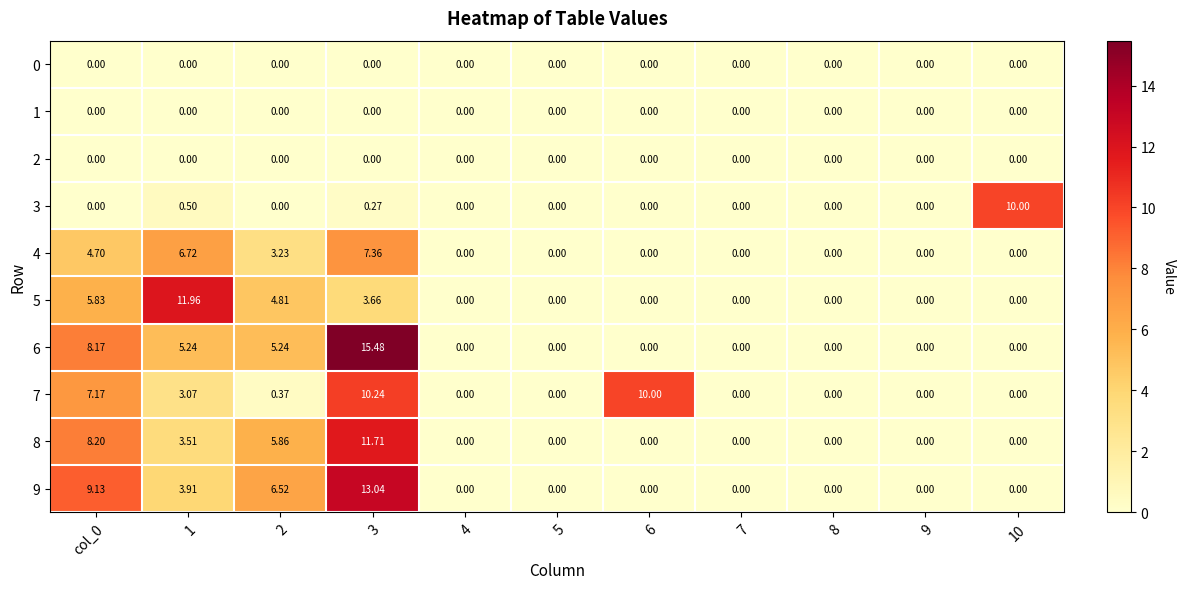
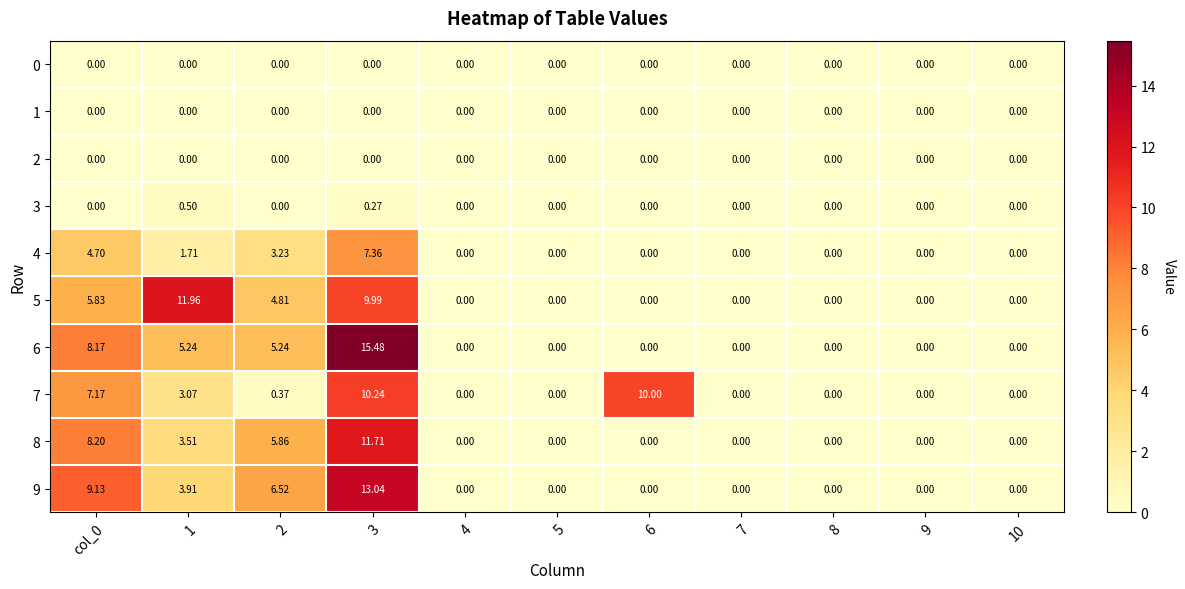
  {
    "0": {
      "col_0": 0.00,
      "1": 0.00,
      "2": 0.00,
      "3": 0.00,
      "4": 0.00,
      "5": 0.00,
      "6": 0.00,
      "7": 0.00,
      "8": 0.00,
      "9": 0.00,
      "10": 0.00
    },
    "1": {
      "col_0": 0.00,
      "1": 0.00,
      "2": 0.00,
      "3": 0.00,
      "4": 0.00,
      "5": 0.00,
      "6": 0.00,
      "7": 0.00,
      "8": 0.00,
      "9": 0.00,
      "10": 0.00
    },
    "2": {
      "col_0": 0.00,
      "1": 0.00,
      "2": 0.00,
      "3": 0.00,
      "4": 0.00,
      "5": 0.00,
      "6": 0.00,
      "7": 0.00,
      "8": 0.00,
      "9": 0.00,
      "10": 0.00
    },
    "3": {
      "col_0": 0.00,
      "1": 0.50,
      "2": 0.00,
      "3": 0.27,
      "4": 0.00,
      "5": 0.00,
      "6": 0.00,
      "7": 0.00,
      "8": 0.00,
      "9": 0.00,
-     "10": 10.00
+     "10": 0.00
    },
    "4": {
      "col_0": 4.70,
-     "1": 6.72,
+     "1": 1.71,
      "2": 3.23,
      "3": 7.36,
      "4": 0.00,
      "5": 0.00,
      "6": 0.00,
      "7": 0.00,
      "8": 0.00,
      "9": 0.00,
      "10": 0.00
    },
    "5": {
      "col_0": 5.83,
      "1": 11.96,
      "2": 4.81,
-     "3": 3.66,
+     "3": 9.99,
      "4": 0.00,
      "5": 0.00,
      "6": 0.00,
      "7": 0.00,
      "8": 0.00,
      "9": 0.00,
      "10": 0.00
    },
    "6": {
      "col_0": 8.17,
      "1": 5.24,
      "2": 5.24,
      "3": 15.48,
      "4": 0.00,
      "5": 0.00,
      "6": 0.00,
      "7": 0.00,
      "8": 0.00,
      "9": 0.00,
      "10": 0.00
    },
    "7": {
      "col_0": 7.17,
      "1": 3.07,
      "2": 0.37,
      "3": 10.24,
      "4": 0.00,
      "5": 0.00,
      "6": 10.00,
      "7": 0.00,
      "8": 0.00,
      "9": 0.00,
      "10": 0.00
    },
    "8": {
      "col_0": 8.20,
      "1": 3.51,
      "2": 5.86,
      "3": 11.71,
      "4": 0.00,
      "5": 0.00,
      "6": 0.00,
      "7": 0.00,
      "8": 0.00,
      "9": 0.00,
      "10": 0.00
    },
    "9": {
      "col_0": 9.13,
      "1": 3.91,
      "2": 6.52,
      "3": 13.04,
      "4": 0.00,
      "5": 0.00,
      "6": 0.00,
      "7": 0.00,
      "8": 0.00,
      "9": 0.00,
      "10": 0.00
    }
  }
